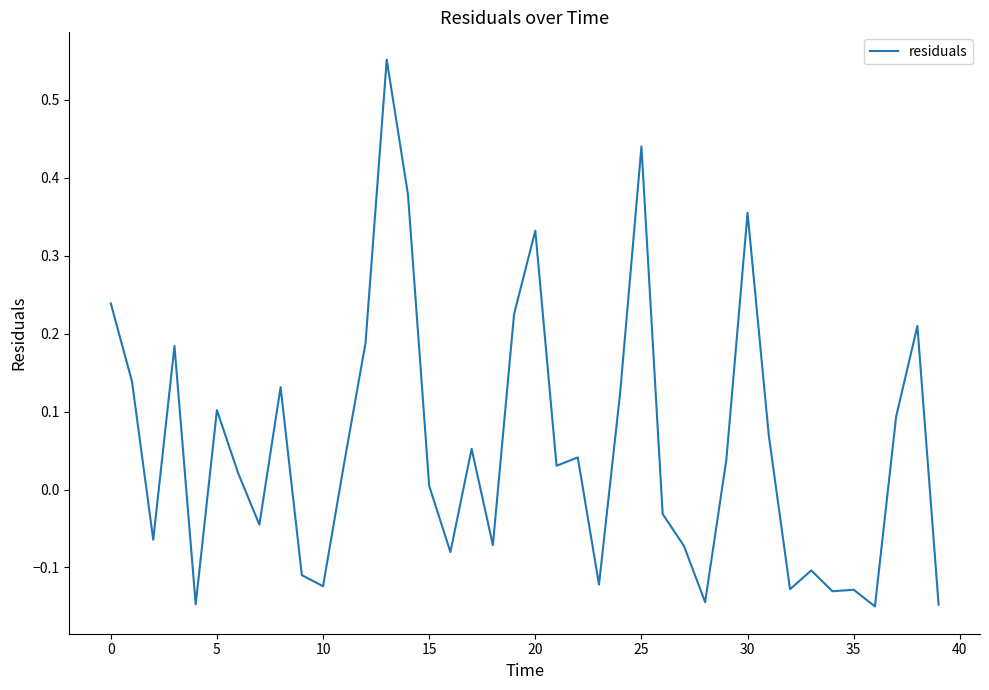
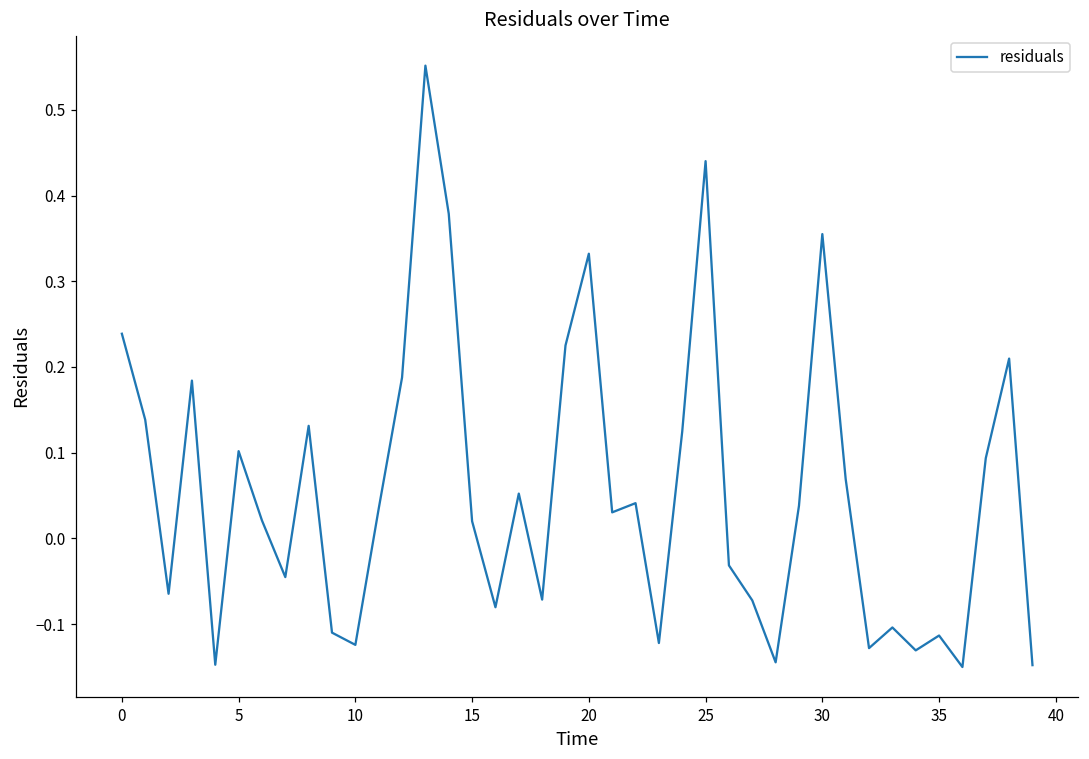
  {
    "0": 0.24,
    "5": 0.10,
    "10": -0.12,
-   "15": 0.00,
+   "15": 0.02,
    "20": 0.33,
    "25": 0.44,
    "30": 0.36,
-   "35": -0.13
+   "35": -0.11
  }
